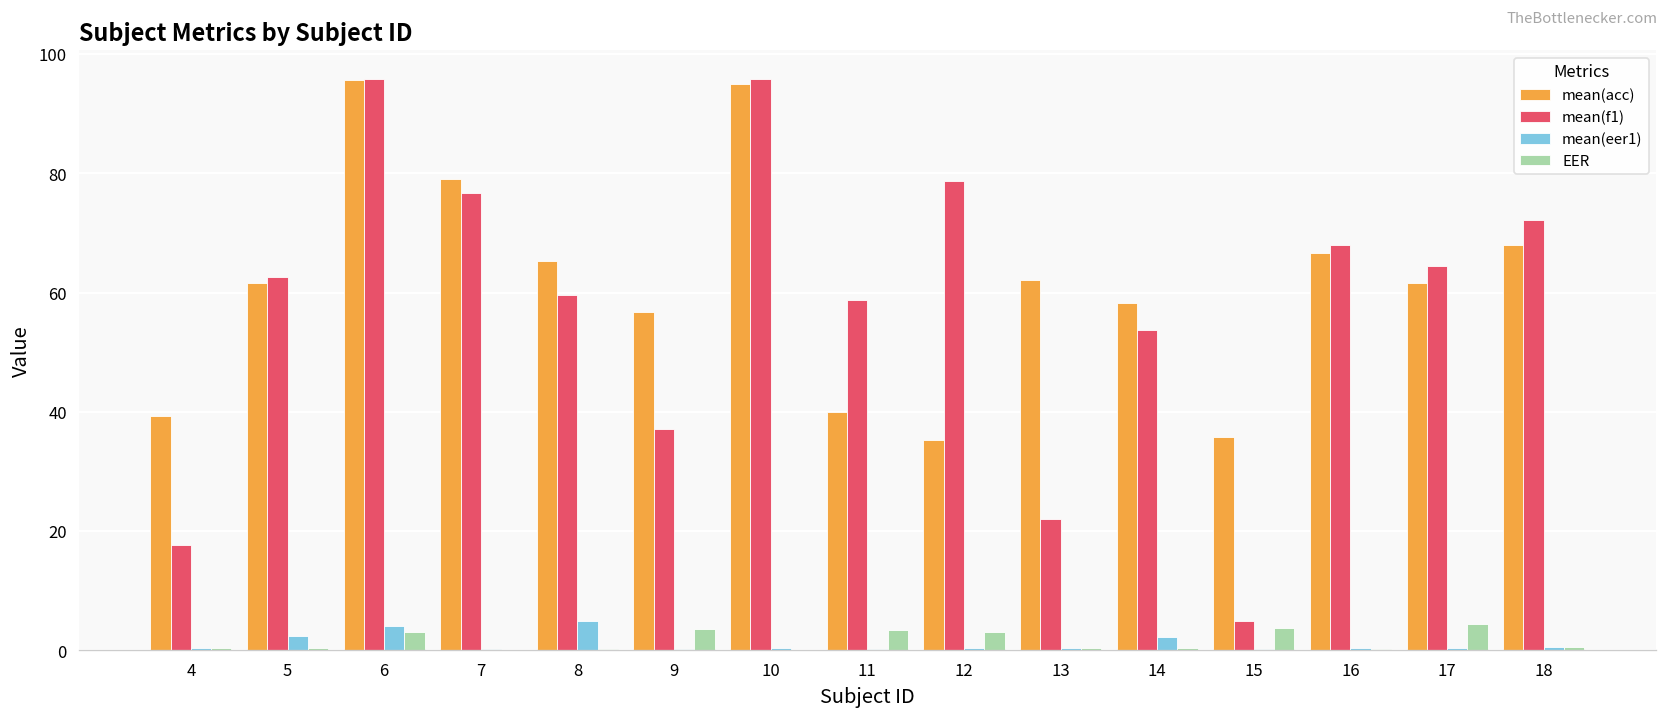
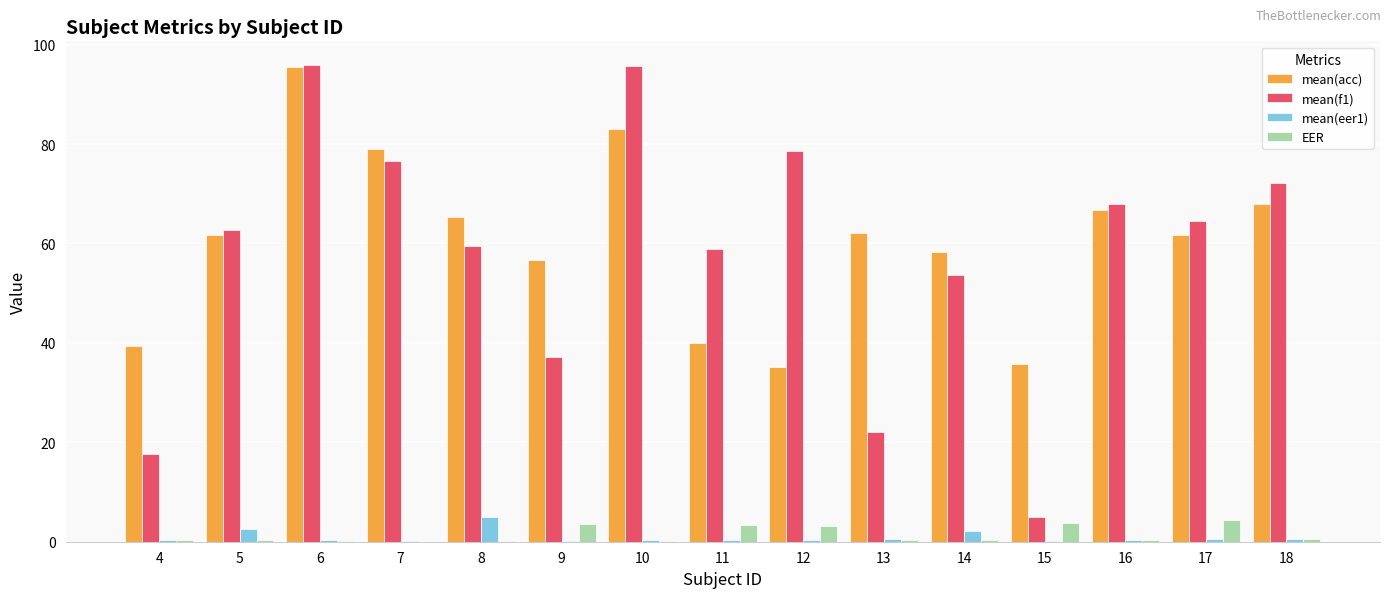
  {
    "mean(acc)": {
      "4": 39,
      "5": 62,
      "6": 96,
      "7": 79,
      "8": 65,
      "9": 57,
-     "10": 95,
+     "10": 83,
      "11": 40,
      "12": 35,
      "13": 62,
      "14": 58,
      "15": 36,
      "16": 67,
      "17": 62,
      "18": 68
    },
    "mean(f1)": {
      "4": 18,
      "5": 63,
      "6": 96,
      "7": 77,
      "8": 60,
      "9": 37,
      "10": 96,
      "11": 59,
      "12": 79,
      "13": 22,
      "14": 54,
      "15": 5,
      "16": 68,
      "17": 64,
      "18": 72
    },
    "mean(eer1)": {
      "5": 3,
-     "6": 4,
+     "6": 0,
      "8": 5,
      "14": 2,
      "18": 1
    },
    "EER": {
-     "6": 3,
+     "6": 0,
      "9": 4,
      "11": 3,
      "12": 3,
      "15": 4,
      "17": 4,
      "18": 1
    }
  }
